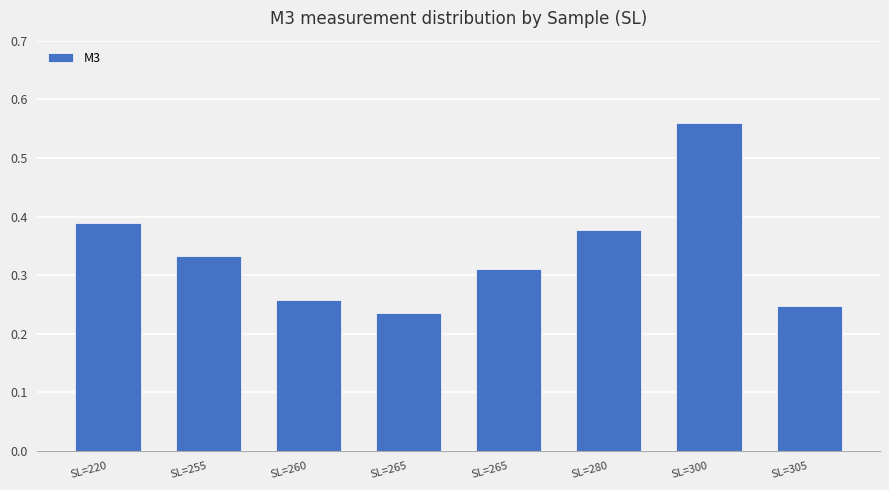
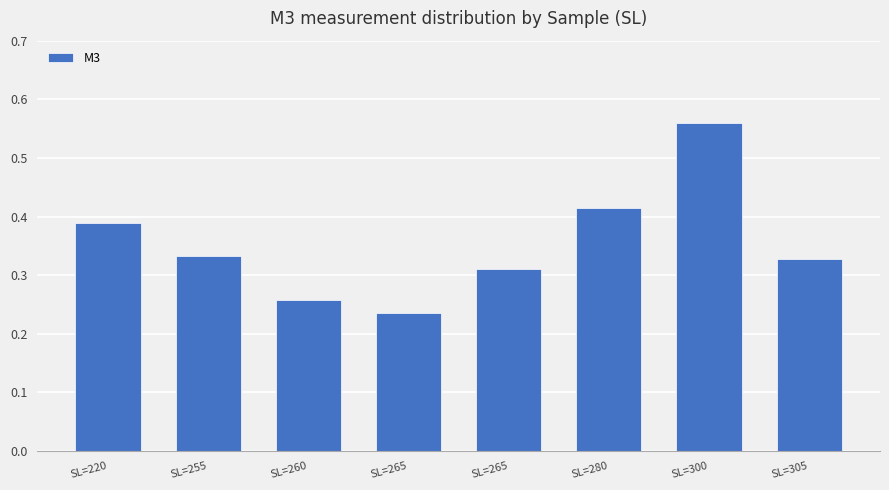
  {
    "SL=220": 0.39,
    "SL=255": 0.33,
    "SL=260": 0.26,
-   "SL=280": 0.38,
+   "SL=280": 0.42,
    "SL=300": 0.56,
-   "SL=305": 0.25
+   "SL=305": 0.33
  }
